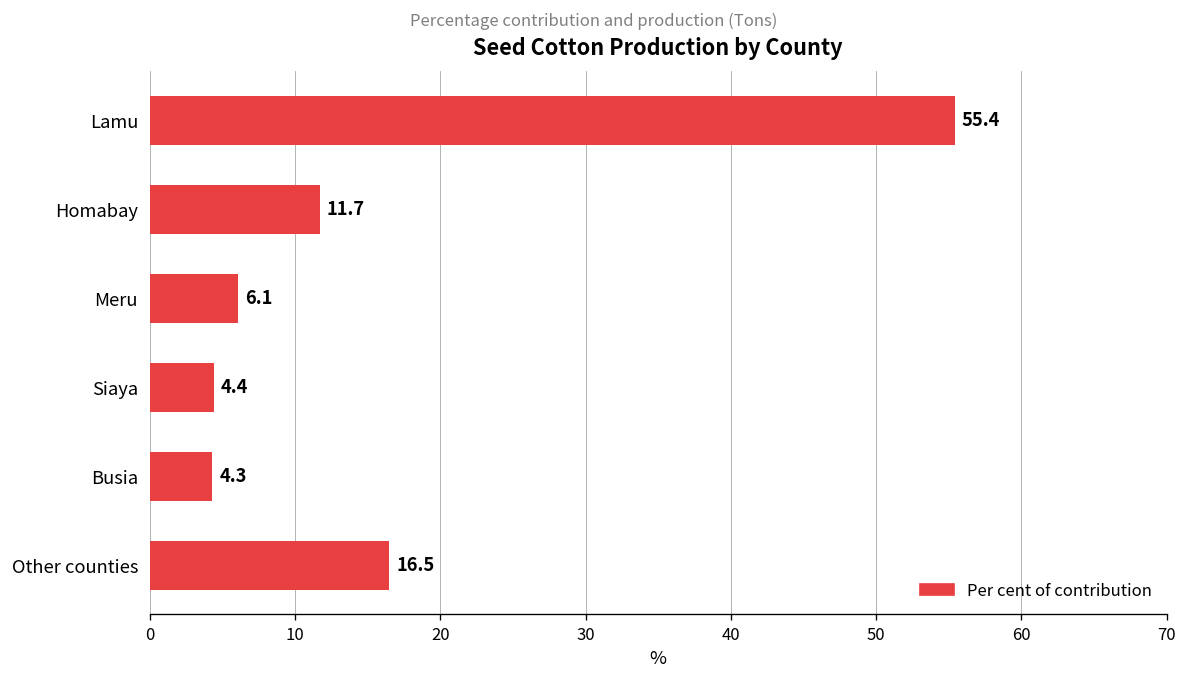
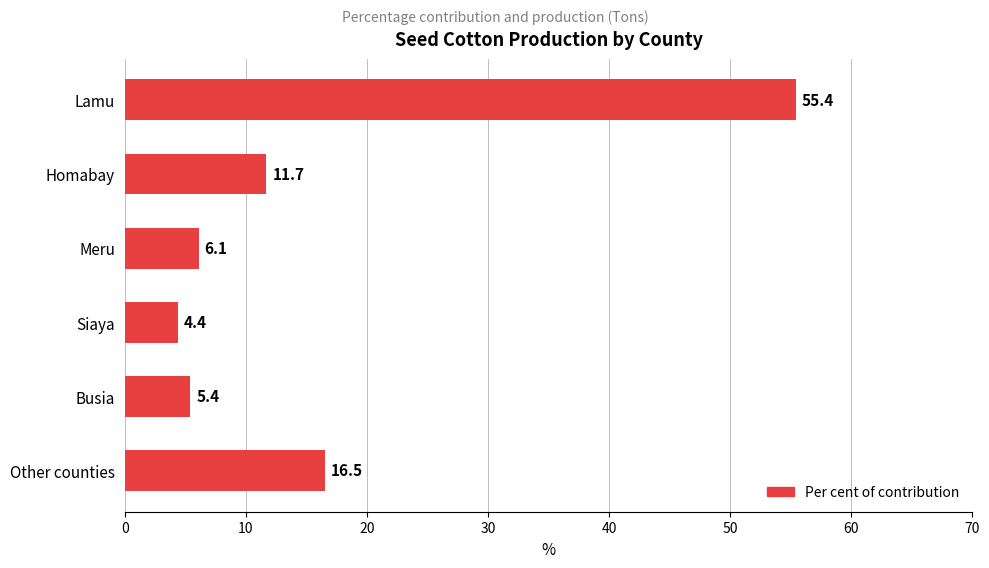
  {
    "Lamu": 55.4,
    "Homabay": 11.7,
    "Meru": 6.1,
    "Siaya": 4.4,
-   "Busia": 4.3,
+   "Busia": 5.4,
    "Other counties": 16.5
  }
